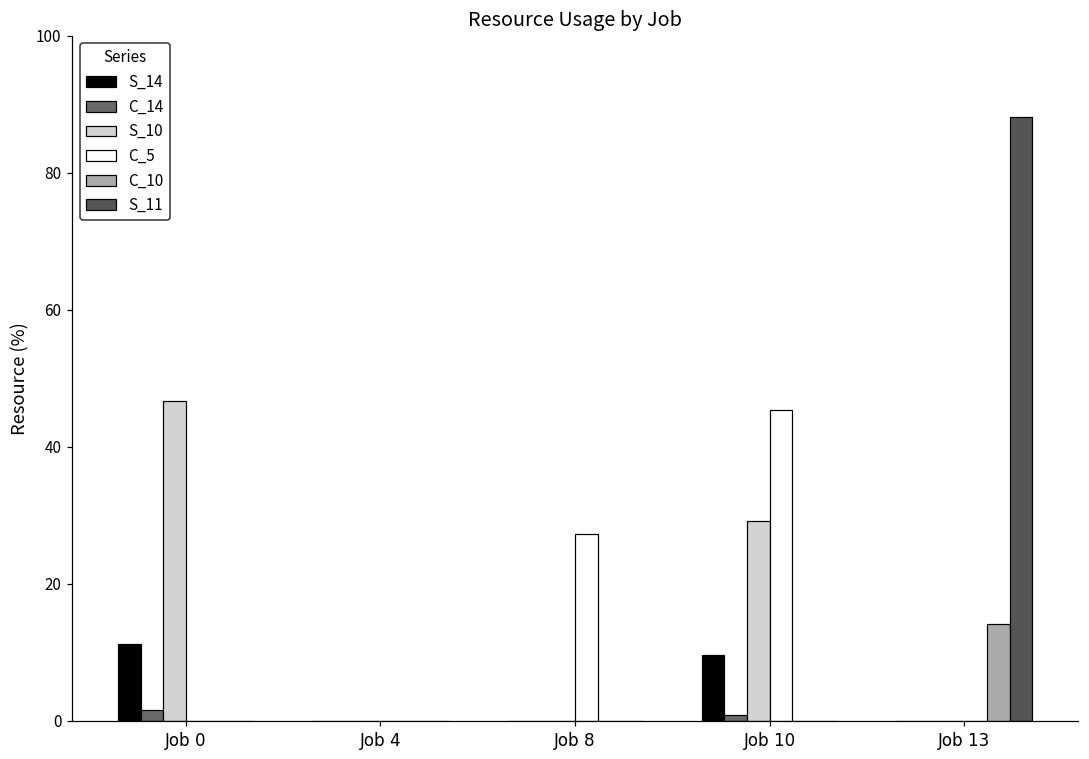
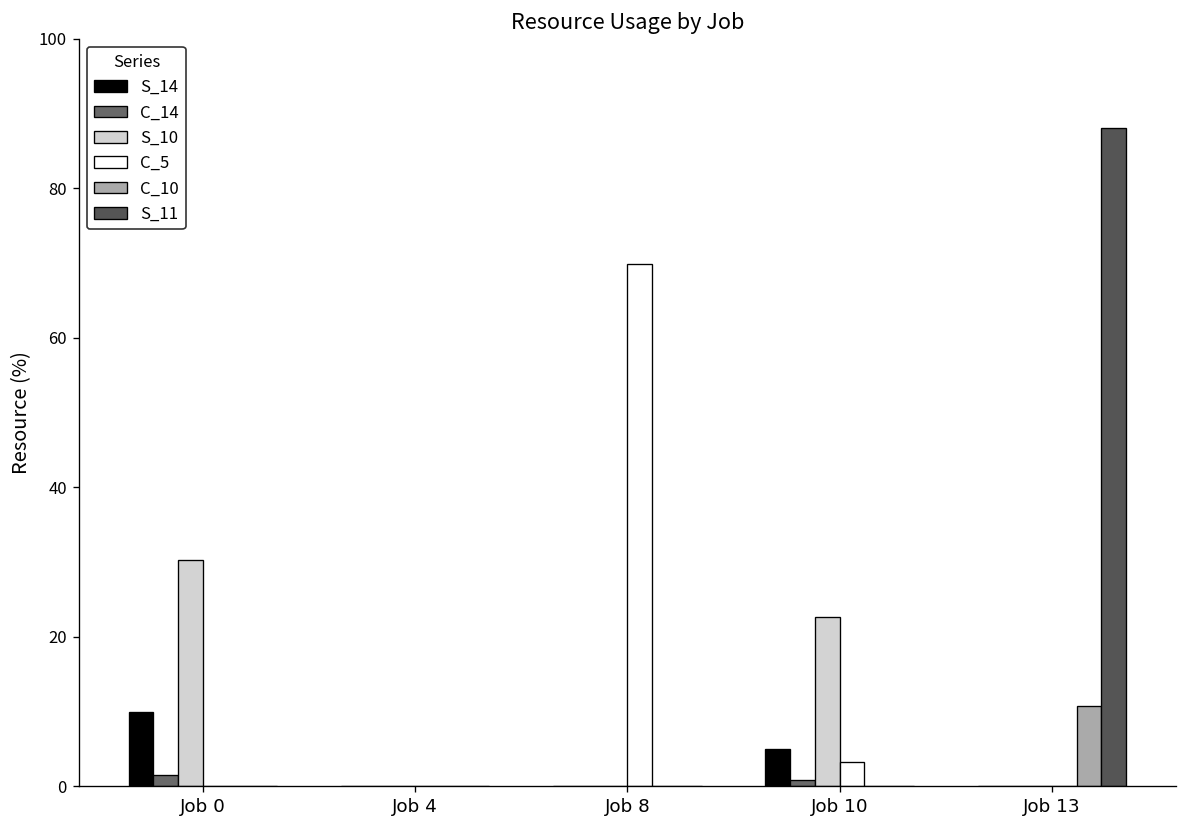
  {
    "S_14": {
-     "Job 0": 11,
+     "Job 0": 10,
      "Job 4": 0,
      "Job 8": 0,
-     "Job 10": 10,
+     "Job 10": 5,
      "Job 13": 0
    },
    "S_10": {
-     "Job 0": 47,
+     "Job 0": 30,
      "Job 4": 0,
      "Job 8": 0,
-     "Job 10": 29,
+     "Job 10": 23,
      "Job 13": 0
    },
    "C_5": {
      "Job 0": 0,
      "Job 4": 0,
-     "Job 8": 27,
-     "Job 10": 45,
+     "Job 8": 70,
+     "Job 10": 3,
      "Job 13": 0
    },
    "C_10": {
      "Job 0": 0,
      "Job 4": 0,
      "Job 8": 0,
      "Job 10": 0,
-     "Job 13": 14
+     "Job 13": 11
    }
  }
